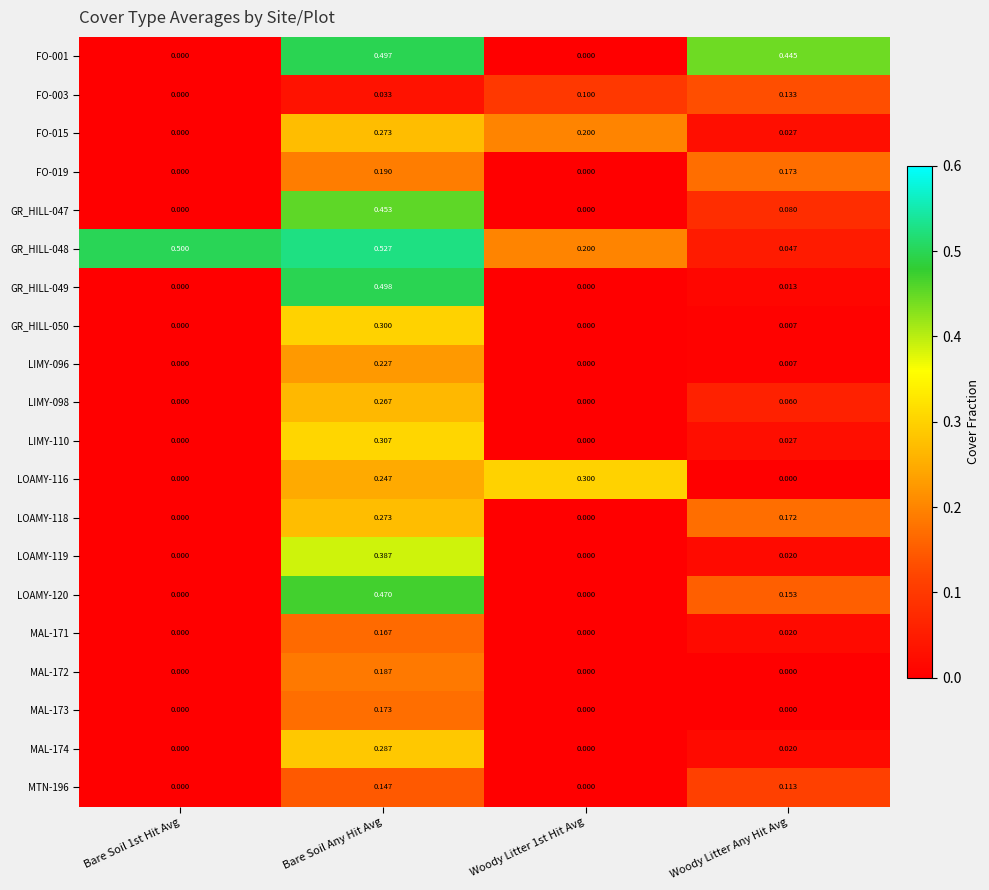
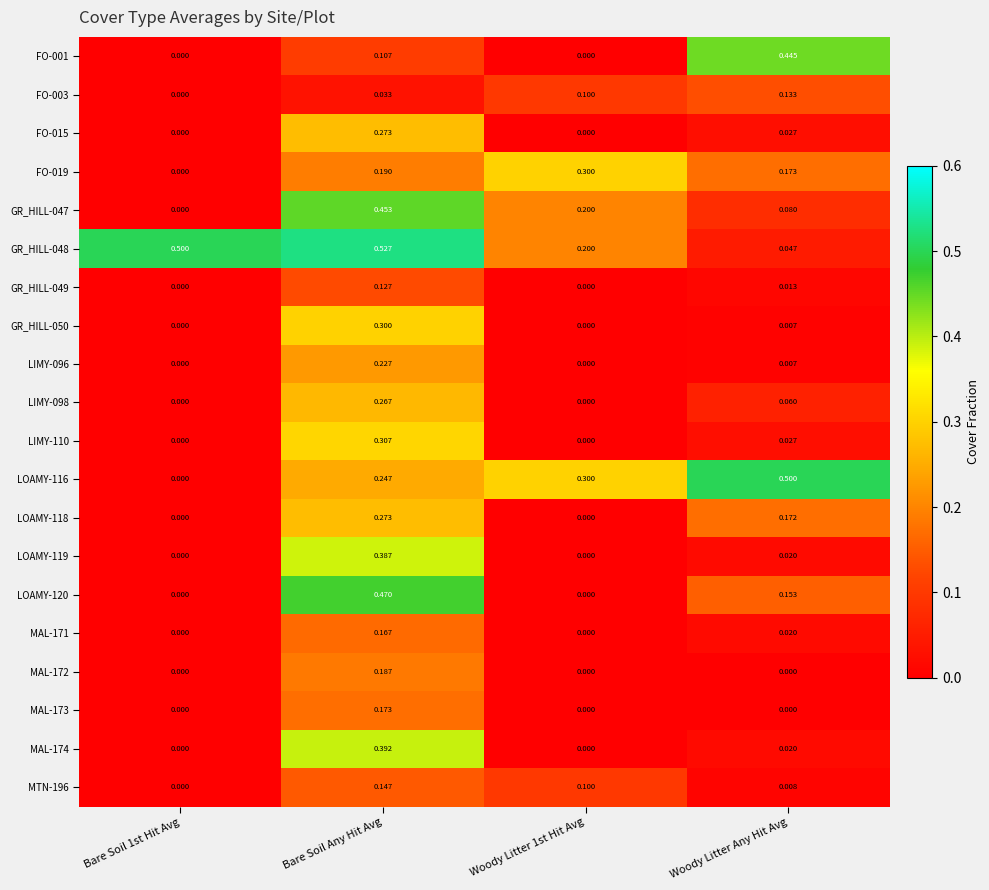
  {
    "FO-001": {
      "Bare Soil 1st Hit Avg": 0.000,
-     "Bare Soil Any Hit Avg": 0.497,
+     "Bare Soil Any Hit Avg": 0.107,
      "Woody Litter 1st Hit Avg": 0.000,
      "Woody Litter Any Hit Avg": 0.445
    },
    "FO-003": {
      "Bare Soil 1st Hit Avg": 0.000,
      "Bare Soil Any Hit Avg": 0.033,
      "Woody Litter 1st Hit Avg": 0.100,
      "Woody Litter Any Hit Avg": 0.133
    },
    "FO-015": {
      "Bare Soil 1st Hit Avg": 0.000,
      "Bare Soil Any Hit Avg": 0.273,
-     "Woody Litter 1st Hit Avg": 0.200,
+     "Woody Litter 1st Hit Avg": 0.000,
      "Woody Litter Any Hit Avg": 0.027
    },
    "FO-019": {
      "Bare Soil 1st Hit Avg": 0.000,
      "Bare Soil Any Hit Avg": 0.190,
-     "Woody Litter 1st Hit Avg": 0.000,
+     "Woody Litter 1st Hit Avg": 0.300,
      "Woody Litter Any Hit Avg": 0.173
    },
    "GR_HILL-047": {
      "Bare Soil 1st Hit Avg": 0.000,
      "Bare Soil Any Hit Avg": 0.453,
-     "Woody Litter 1st Hit Avg": 0.000,
+     "Woody Litter 1st Hit Avg": 0.200,
      "Woody Litter Any Hit Avg": 0.080
    },
    "GR_HILL-048": {
      "Bare Soil 1st Hit Avg": 0.500,
      "Bare Soil Any Hit Avg": 0.527,
      "Woody Litter 1st Hit Avg": 0.200,
      "Woody Litter Any Hit Avg": 0.047
    },
    "GR_HILL-049": {
      "Bare Soil 1st Hit Avg": 0.000,
-     "Bare Soil Any Hit Avg": 0.498,
+     "Bare Soil Any Hit Avg": 0.127,
      "Woody Litter 1st Hit Avg": 0.000,
      "Woody Litter Any Hit Avg": 0.013
    },
    "GR_HILL-050": {
      "Bare Soil 1st Hit Avg": 0.000,
      "Bare Soil Any Hit Avg": 0.300,
      "Woody Litter 1st Hit Avg": 0.000,
      "Woody Litter Any Hit Avg": 0.007
    },
    "LIMY-096": {
      "Bare Soil 1st Hit Avg": 0.000,
      "Bare Soil Any Hit Avg": 0.227,
      "Woody Litter 1st Hit Avg": 0.000,
      "Woody Litter Any Hit Avg": 0.007
    },
    "LIMY-098": {
      "Bare Soil 1st Hit Avg": 0.000,
      "Bare Soil Any Hit Avg": 0.267,
      "Woody Litter 1st Hit Avg": 0.000,
      "Woody Litter Any Hit Avg": 0.060
    },
    "LIMY-110": {
      "Bare Soil 1st Hit Avg": 0.000,
      "Bare Soil Any Hit Avg": 0.307,
      "Woody Litter 1st Hit Avg": 0.000,
      "Woody Litter Any Hit Avg": 0.027
    },
    "LOAMY-116": {
      "Bare Soil 1st Hit Avg": 0.000,
      "Bare Soil Any Hit Avg": 0.247,
      "Woody Litter 1st Hit Avg": 0.300,
-     "Woody Litter Any Hit Avg": 0.000
+     "Woody Litter Any Hit Avg": 0.500
    },
    "LOAMY-118": {
      "Bare Soil 1st Hit Avg": 0.000,
      "Bare Soil Any Hit Avg": 0.273,
      "Woody Litter 1st Hit Avg": 0.000,
      "Woody Litter Any Hit Avg": 0.172
    },
    "LOAMY-119": {
      "Bare Soil 1st Hit Avg": 0.000,
      "Bare Soil Any Hit Avg": 0.387,
      "Woody Litter 1st Hit Avg": 0.000,
      "Woody Litter Any Hit Avg": 0.020
    },
    "LOAMY-120": {
      "Bare Soil 1st Hit Avg": 0.000,
      "Bare Soil Any Hit Avg": 0.470,
      "Woody Litter 1st Hit Avg": 0.000,
      "Woody Litter Any Hit Avg": 0.153
    },
    "MAL-171": {
      "Bare Soil 1st Hit Avg": 0.000,
      "Bare Soil Any Hit Avg": 0.167,
      "Woody Litter 1st Hit Avg": 0.000,
      "Woody Litter Any Hit Avg": 0.020
    },
    "MAL-172": {
      "Bare Soil 1st Hit Avg": 0.000,
      "Bare Soil Any Hit Avg": 0.187,
      "Woody Litter 1st Hit Avg": 0.000,
      "Woody Litter Any Hit Avg": 0.000
    },
    "MAL-173": {
      "Bare Soil 1st Hit Avg": 0.000,
      "Bare Soil Any Hit Avg": 0.173,
      "Woody Litter 1st Hit Avg": 0.000,
      "Woody Litter Any Hit Avg": 0.000
    },
    "MAL-174": {
      "Bare Soil 1st Hit Avg": 0.000,
-     "Bare Soil Any Hit Avg": 0.287,
+     "Bare Soil Any Hit Avg": 0.392,
      "Woody Litter 1st Hit Avg": 0.000,
      "Woody Litter Any Hit Avg": 0.020
    },
    "MTN-196": {
      "Bare Soil 1st Hit Avg": 0.000,
      "Bare Soil Any Hit Avg": 0.147,
-     "Woody Litter 1st Hit Avg": 0.000,
-     "Woody Litter Any Hit Avg": 0.113
+     "Woody Litter 1st Hit Avg": 0.100,
+     "Woody Litter Any Hit Avg": 0.008
    }
  }
